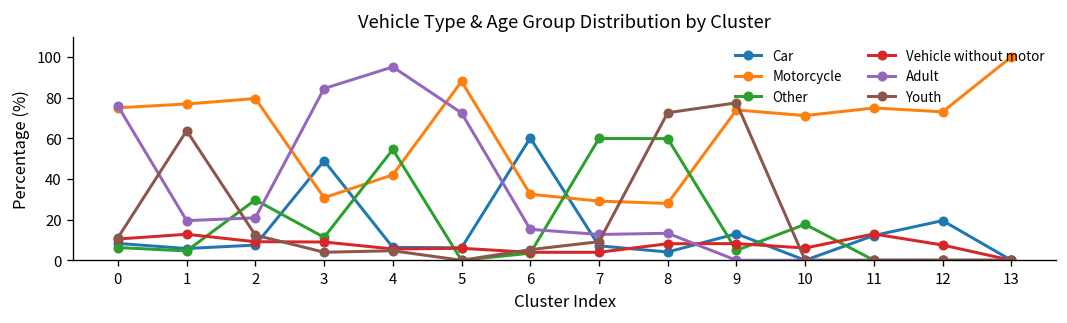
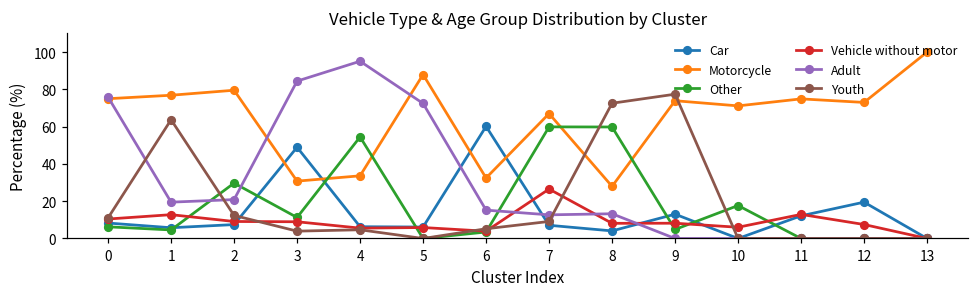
  {
    "Car": {
      "0": 8,
      "2": 7,
      "3": 49,
      "6": 60,
      "7": 7,
      "8": 4,
      "9": 13,
      "12": 20
    },
    "Motorcycle": {
      "1": 77,
      "2": 80,
      "3": 31,
-     "4": 42,
+     "4": 34,
      "5": 88,
      "6": 32,
-     "7": 29,
+     "7": 67,
      "8": 28,
      "9": 74,
      "10": 71,
      "11": 75,
      "12": 73,
      "13": 100
    },
    "Other": {
      "0": 6,
      "2": 30,
      "3": 11,
      "4": 54,
      "7": 60,
      "8": 60,
      "9": 5,
      "10": 18
    },
    "Vehicle without motor": {
      "1": 13,
      "2": 9,
      "3": 9,
-     "7": 4,
+     "7": 27,
      "8": 8,
      "9": 8,
      "10": 6,
      "12": 8
    },
    "Adult": {
      "1": 19,
      "2": 21,
      "3": 84,
      "4": 95,
      "5": 72,
      "6": 15,
      "7": 13,
      "8": 13,
      "9": 0
    },
    "Youth": {
      "1": 64,
      "2": 12,
      "3": 4,
      "7": 9,
      "8": 73,
      "9": 77
    }
  }
